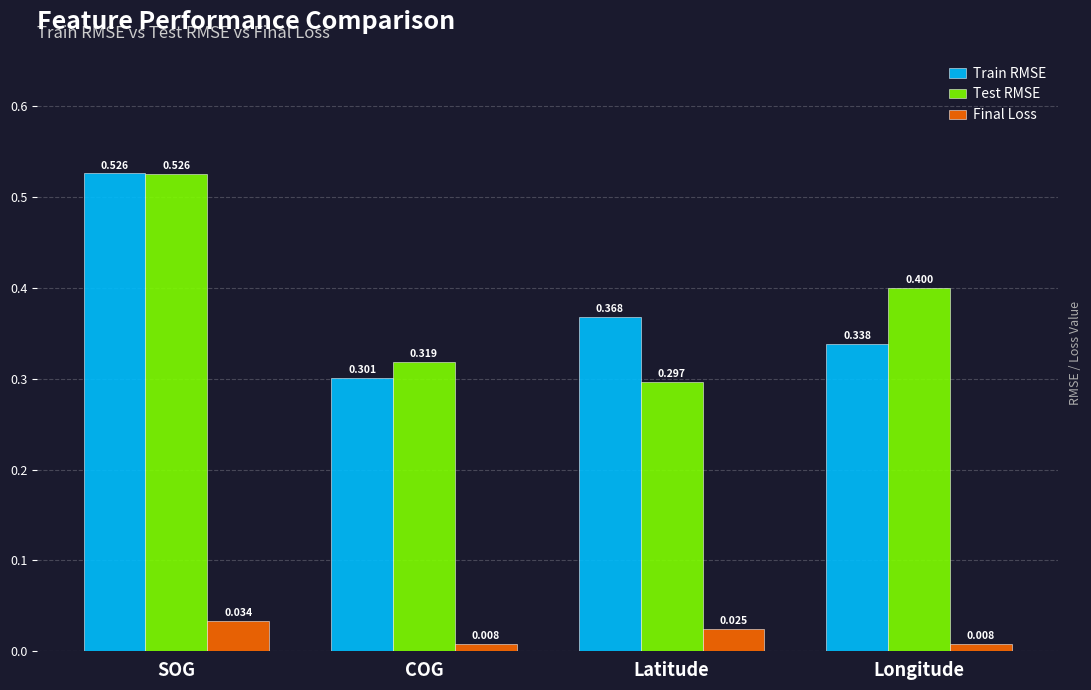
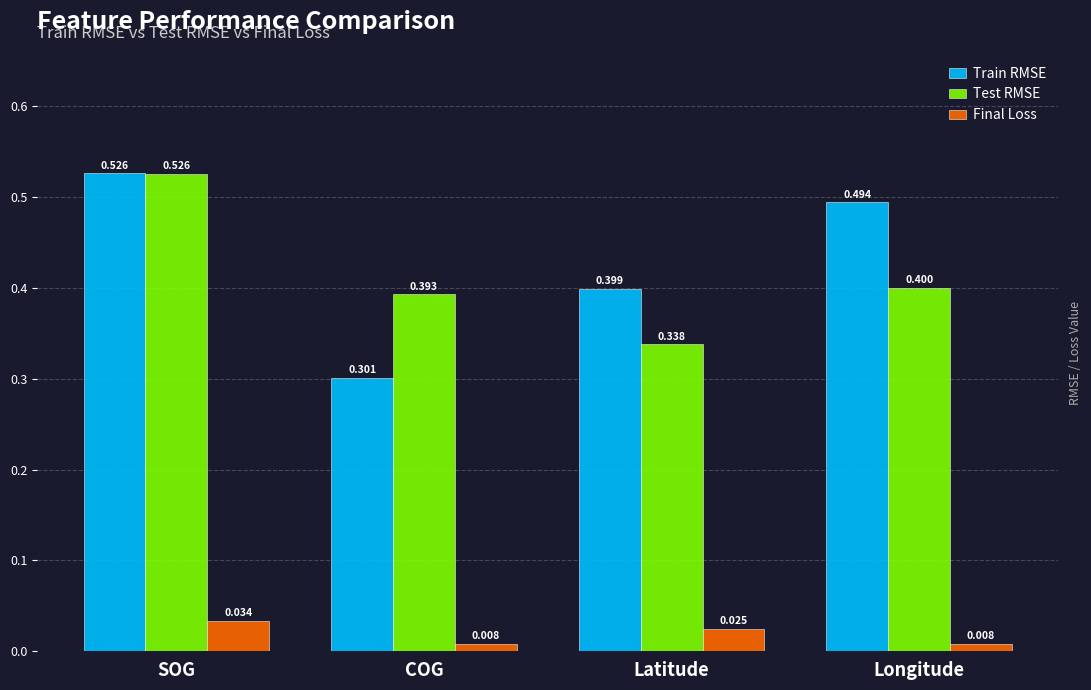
  {
    "Train RMSE": {
      "SOG": 0.526,
      "COG": 0.301,
-     "Latitude": 0.368,
-     "Longitude": 0.338
+     "Latitude": 0.399,
+     "Longitude": 0.494
    },
    "Test RMSE": {
      "SOG": 0.526,
-     "COG": 0.319,
-     "Latitude": 0.297,
+     "COG": 0.393,
+     "Latitude": 0.338,
      "Longitude": 0.400
    },
    "Final Loss": {
      "SOG": 0.034,
      "COG": 0.008,
      "Latitude": 0.025,
      "Longitude": 0.008
    }
  }
